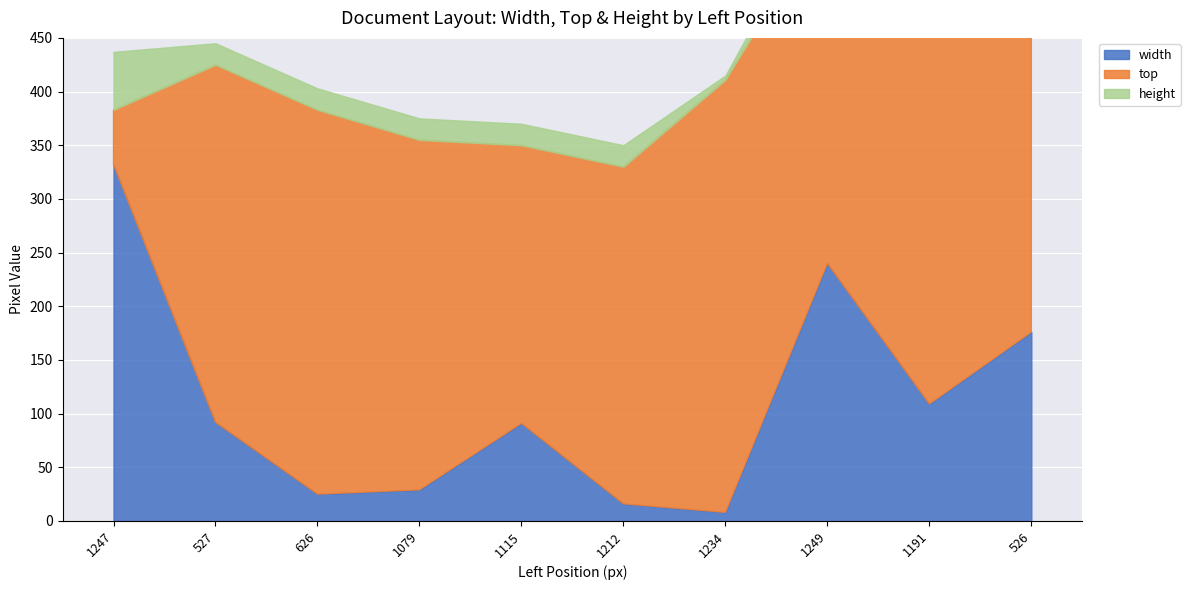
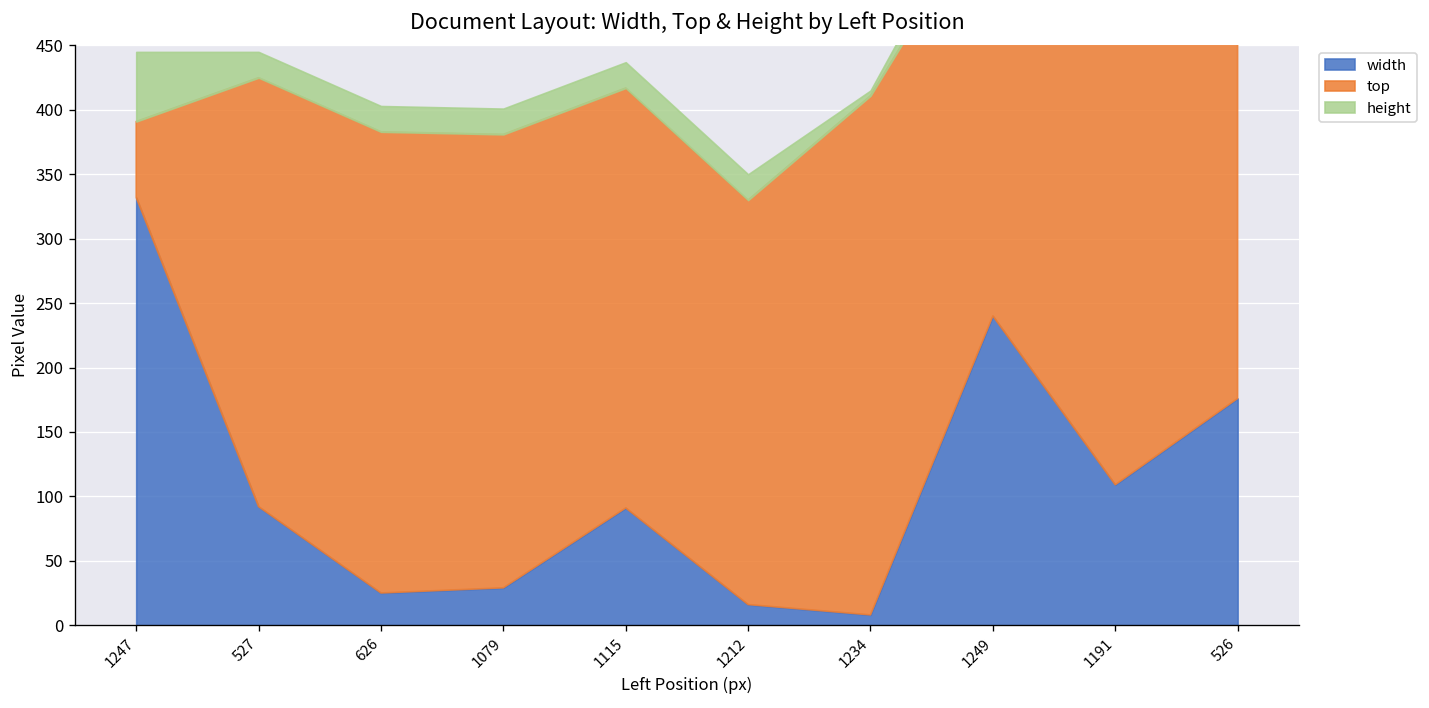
  {
    "width": {
      "1247": 332,
      "527": 92,
      "626": 25,
      "1079": 29,
      "1115": 91,
      "1212": 16,
      "1234": 8,
      "1249": 240,
      "1191": 109,
      "526": 176
    },
    "top": {
-     "1247": 51,
+     "1247": 59,
      "527": 333,
      "626": 358,
-     "1079": 326,
-     "1115": 259,
+     "1079": 352,
+     "1115": 326,
      "1212": 314,
      "1234": 403
    },
    "height": {
      "1247": 54,
      "527": 20,
      "626": 20,
      "1079": 20,
      "1115": 20,
      "1212": 20,
      "1234": 4
    }
  }
